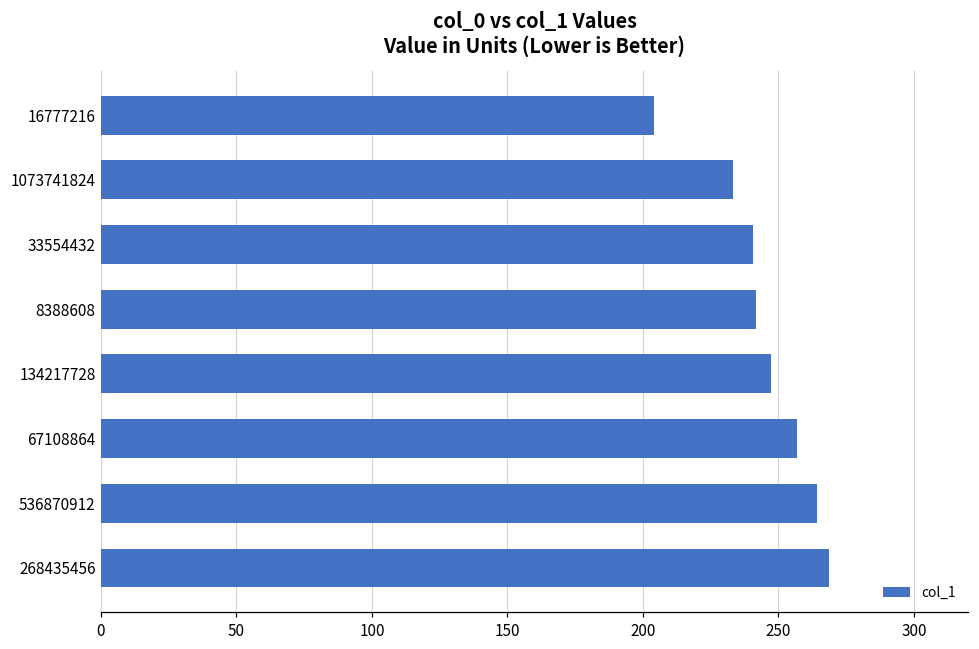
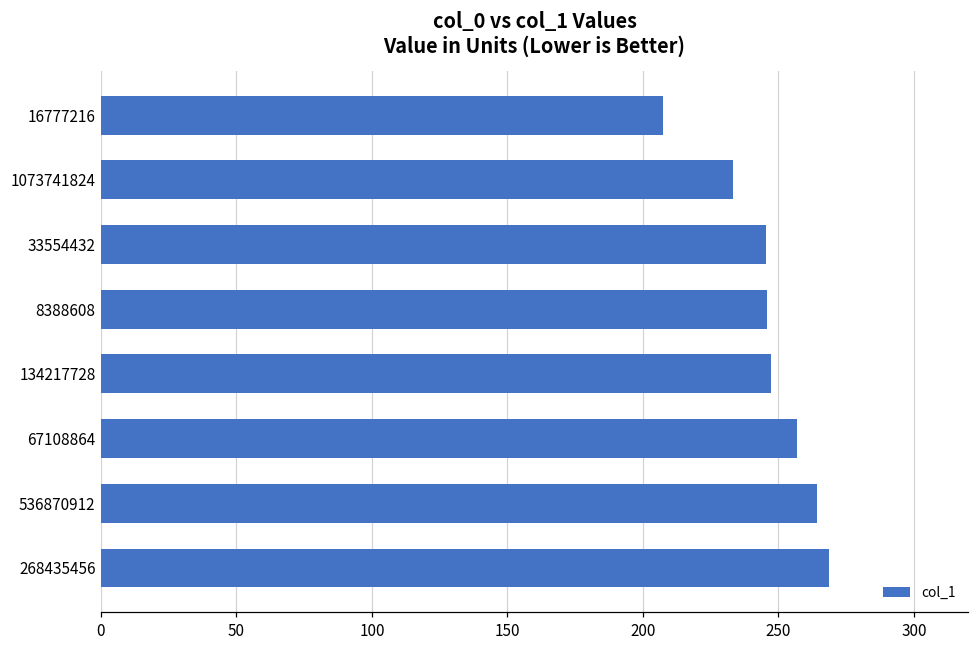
  {
-   "16777216": 204,
+   "16777216": 208,
    "1073741824": 233,
-   "33554432": 241,
-   "8388608": 242,
+   "33554432": 245,
+   "8388608": 246,
    "134217728": 247,
    "67108864": 257,
    "536870912": 264,
    "268435456": 269
  }
